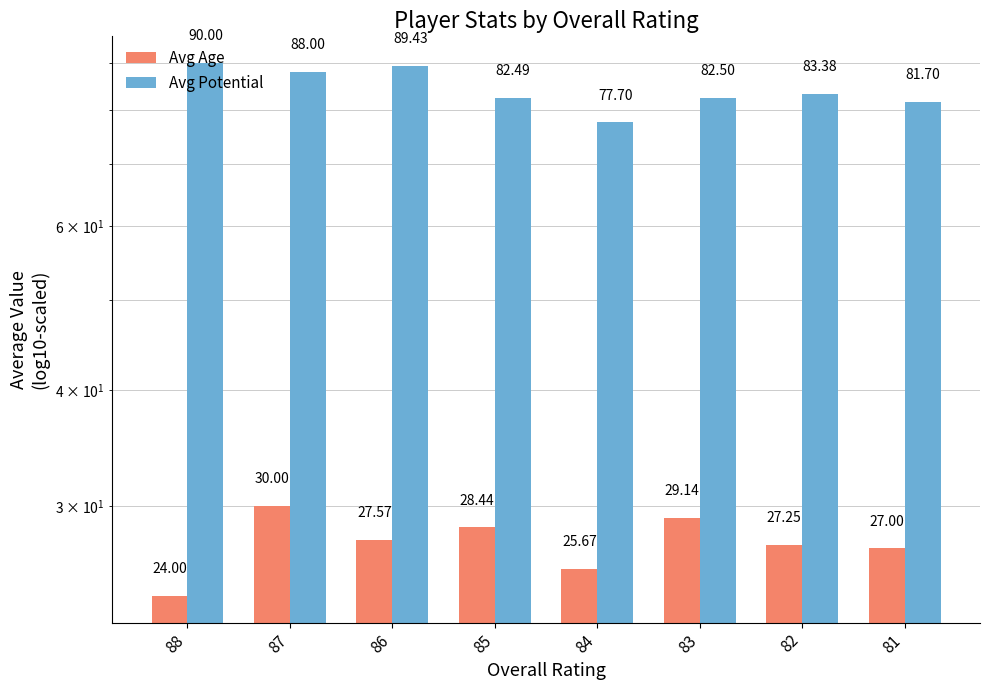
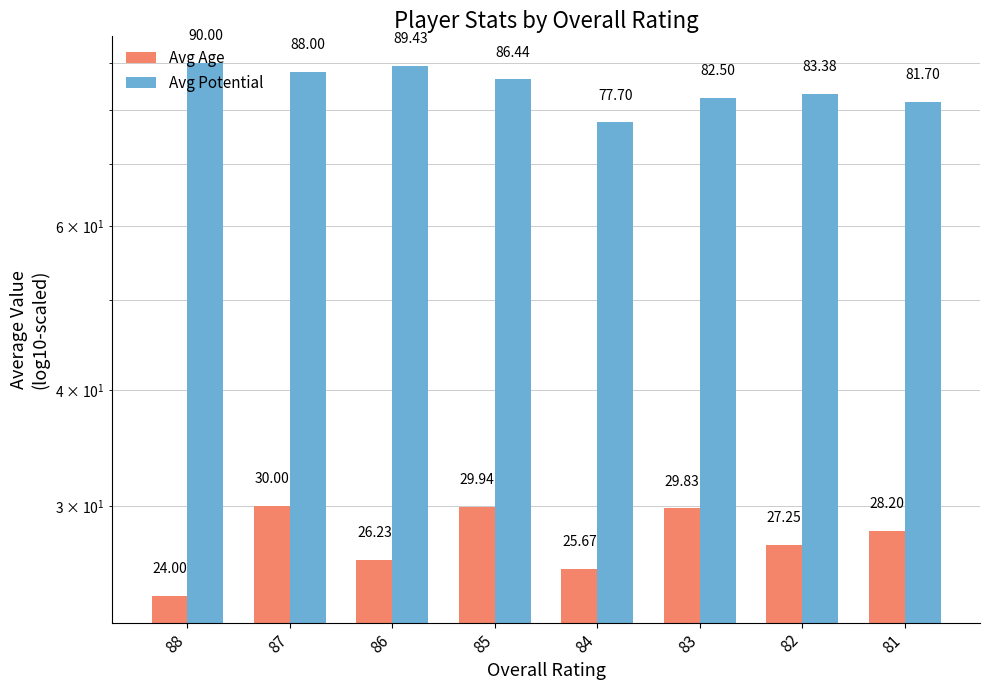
  {
    "Avg Age": {
      "88": 24.00,
      "87": 30.00,
-     "86": 27.57,
-     "85": 28.44,
+     "86": 26.23,
+     "85": 29.94,
      "84": 25.67,
-     "83": 29.14,
+     "83": 29.83,
      "82": 27.25,
-     "81": 27.00
+     "81": 28.20
    },
    "Avg Potential": {
      "88": 90.00,
      "87": 88.00,
      "86": 89.43,
-     "85": 82.49,
+     "85": 86.44,
      "84": 77.70,
      "83": 82.50,
      "82": 83.38,
      "81": 81.70
    }
  }
